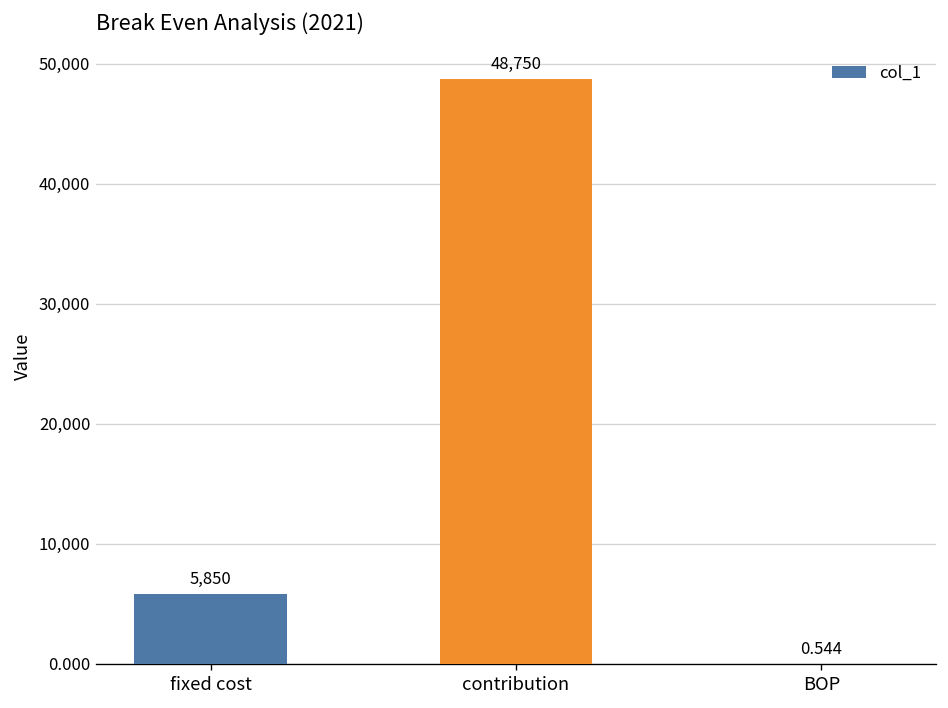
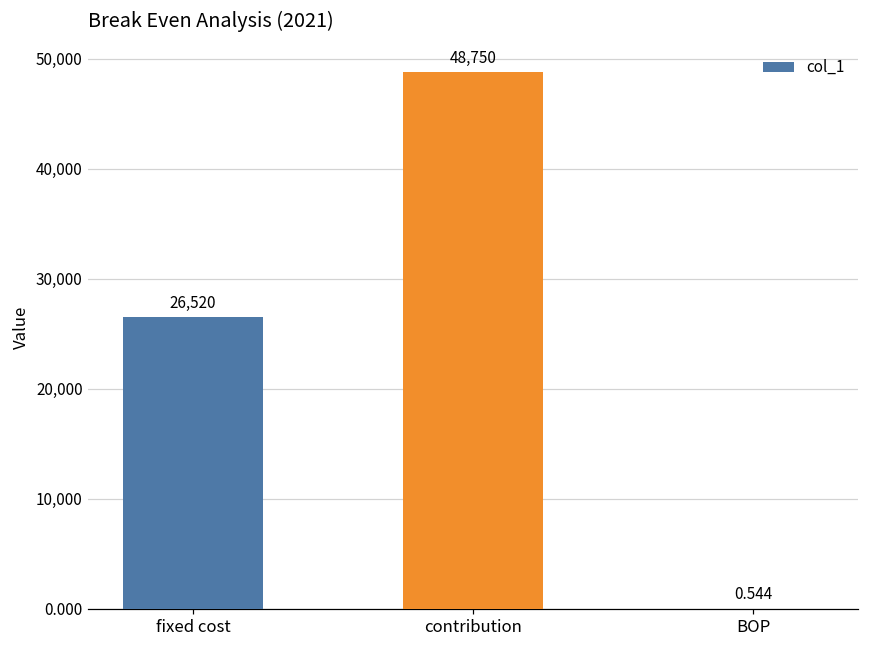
  {
-   "fixed cost": "5,850",
+   "fixed cost": "26,520",
    "contribution": "48,750",
    "BOP": "0.544"
  }
